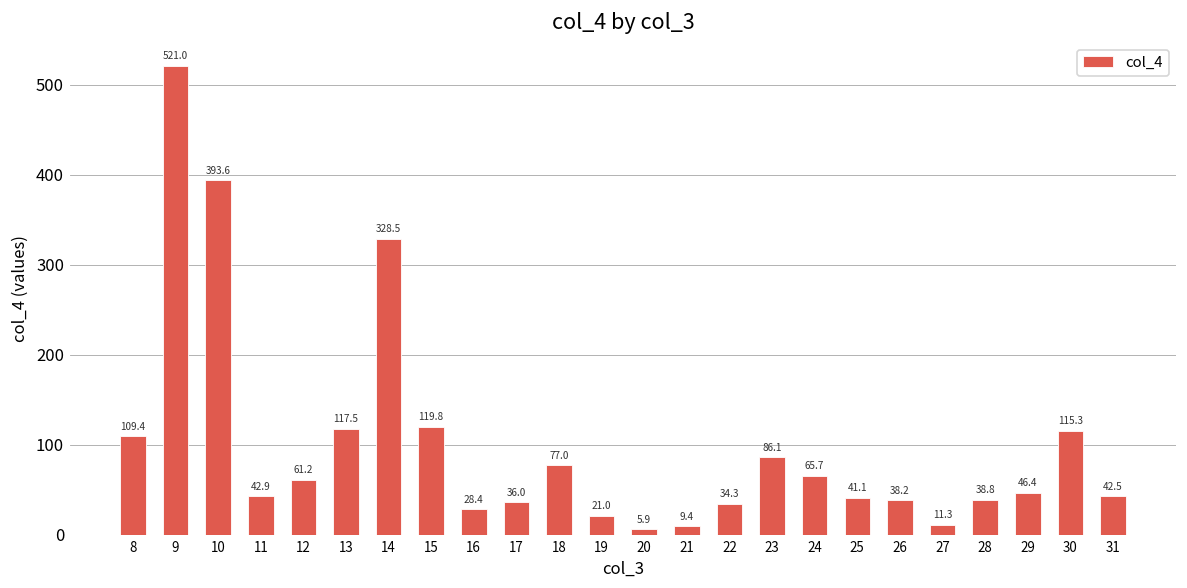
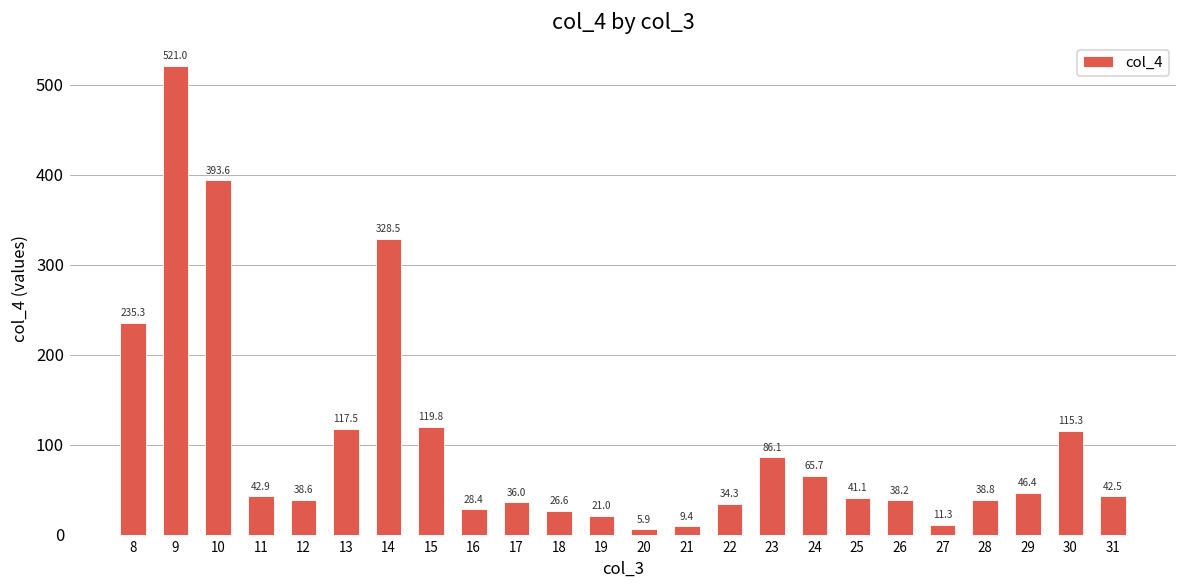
  {
-   "8": 109.4,
+   "8": 235.3,
    "9": 521.0,
    "10": 393.6,
    "11": 42.9,
-   "12": 61.2,
+   "12": 38.6,
    "13": 117.5,
    "14": 328.5,
    "15": 119.8,
    "16": 28.4,
    "17": 36.0,
-   "18": 77.0,
+   "18": 26.6,
    "19": 21.0,
    "20": 5.9,
    "21": 9.4,
    "22": 34.3,
    "23": 86.1,
    "24": 65.7,
    "25": 41.1,
    "26": 38.2,
    "27": 11.3,
    "28": 38.8,
    "29": 46.4,
    "30": 115.3,
    "31": 42.5
  }
